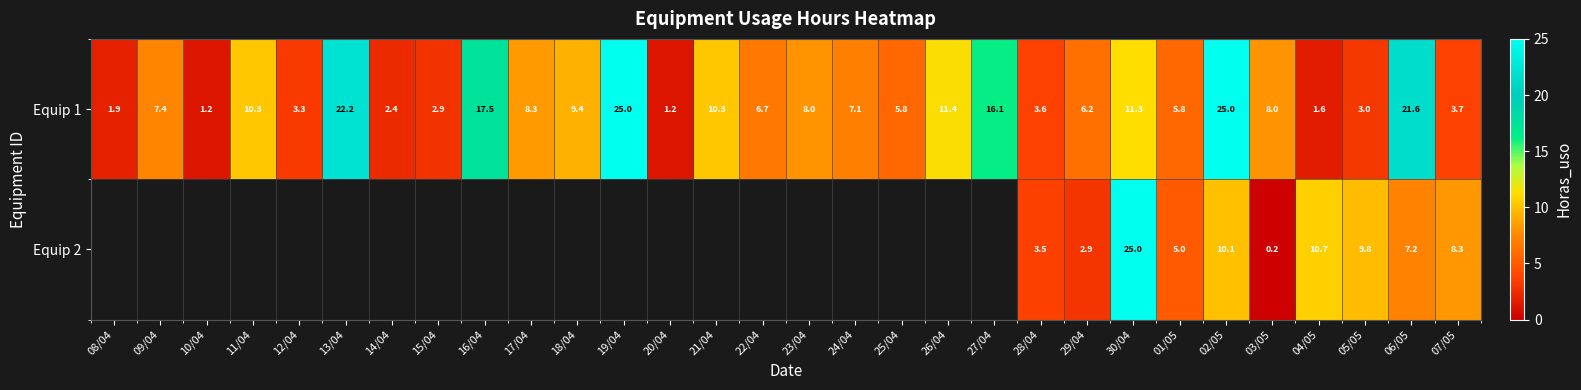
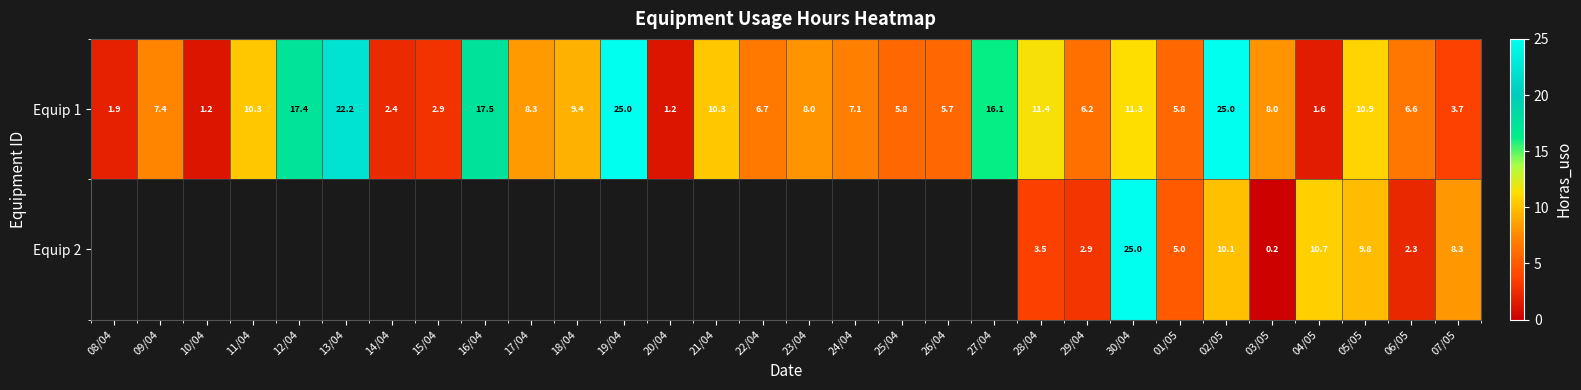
  {
    "Equip 1": {
      "08/04": 1.9,
      "09/04": 7.4,
      "10/04": 1.2,
      "11/04": 10.3,
-     "12/04": 3.3,
+     "12/04": 17.4,
      "13/04": 22.2,
      "14/04": 2.4,
      "15/04": 2.9,
      "16/04": 17.5,
      "17/04": 8.3,
      "18/04": 9.4,
      "19/04": 25.0,
      "20/04": 1.2,
      "21/04": 10.3,
      "22/04": 6.7,
      "23/04": 8.0,
      "24/04": 7.1,
      "25/04": 5.8,
-     "26/04": 11.4,
+     "26/04": 5.7,
      "27/04": 16.1,
-     "28/04": 3.6,
+     "28/04": 11.4,
      "29/04": 6.2,
      "30/04": 11.3,
      "01/05": 5.8,
      "02/05": 25.0,
      "03/05": 8.0,
      "04/05": 1.6,
-     "05/05": 3.0,
-     "06/05": 21.6,
+     "05/05": 10.9,
+     "06/05": 6.6,
      "07/05": 3.7
    },
    "Equip 2": {
      "28/04": 3.5,
      "29/04": 2.9,
      "30/04": 25.0,
      "01/05": 5.0,
      "02/05": 10.1,
      "03/05": 0.2,
      "04/05": 10.7,
      "05/05": 9.8,
-     "06/05": 7.2,
+     "06/05": 2.3,
      "07/05": 8.3
    }
  }
